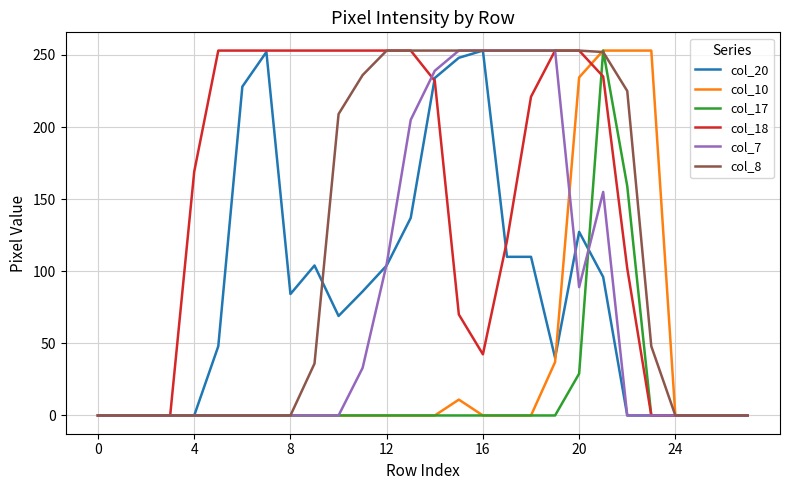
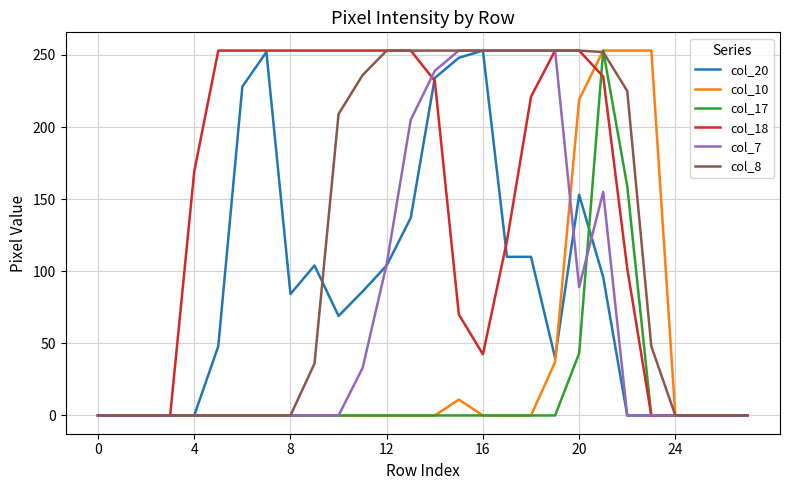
  {
    "col_20": {
      "8": 84,
-     "20": 127
+     "20": 153
    },
    "col_10": {
-     "20": 234
+     "20": 219
    },
    "col_17": {
-     "20": 29
+     "20": 43
    },
    "col_18": {
      "4": 169,
      "8": 253,
      "16": 42
    },
    "col_7": {
      "20": 89
    }
  }
